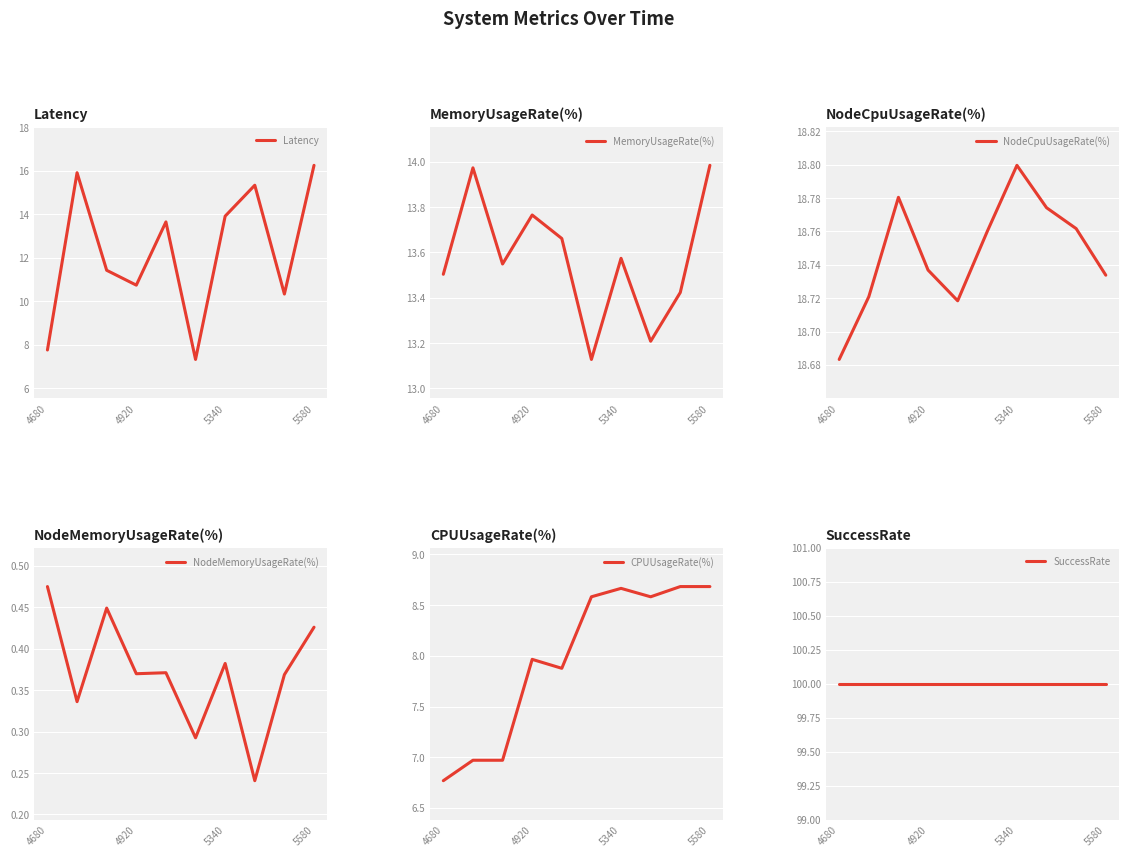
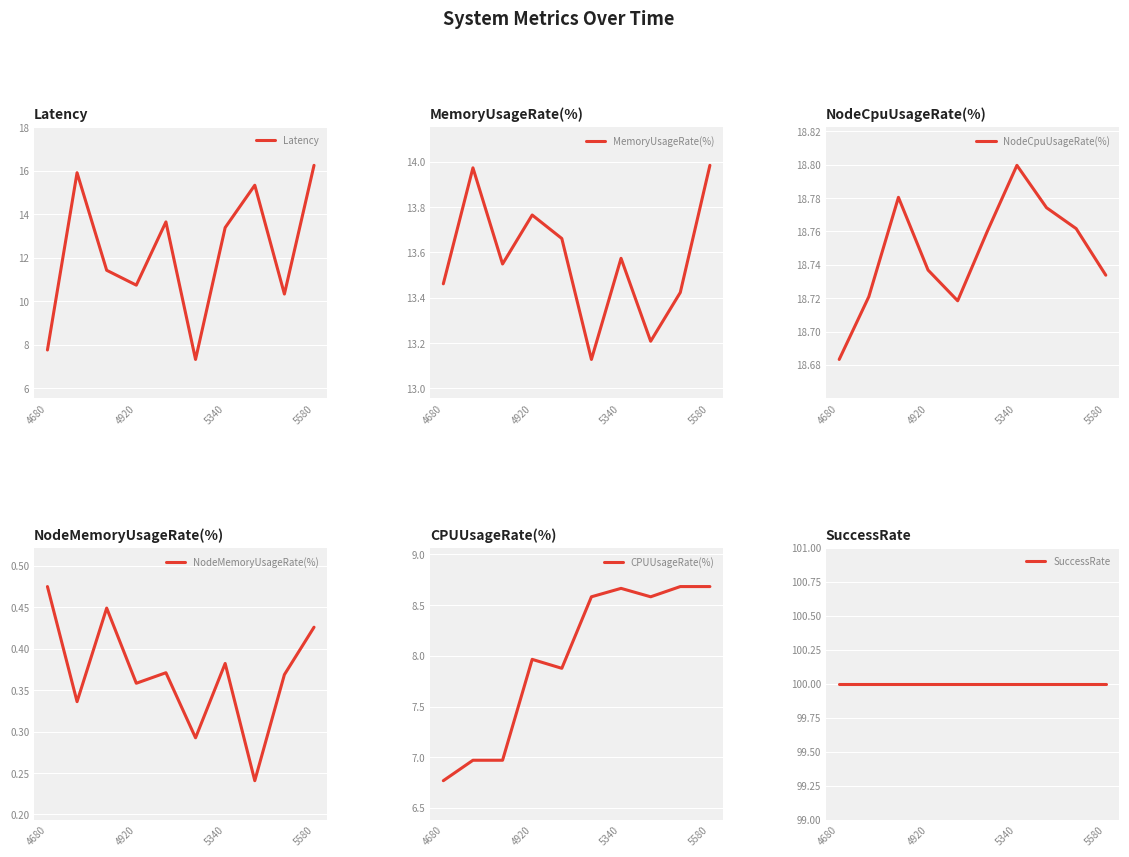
  {
    "Latency": {
      "4680": 7.8,
      "4920": 10.7,
-     "5340": 13.9,
+     "5340": 13.4,
      "5580": 16.3
    },
    "MemoryUsageRate(%)": {
-     "4680": 13.50,
+     "4680": 13.46,
      "4920": 13.77,
      "5340": 13.57,
      "5580": 13.98
    },
    "NodeCpuUsageRate(%)": {
      "4680": 18.683,
      "4920": 18.737,
      "5340": 18.800,
      "5580": 18.734
    },
    "NodeMemoryUsageRate(%)": {
      "4680": 0.47,
-     "4920": 0.37,
+     "4920": 0.36,
      "5340": 0.38,
      "5580": 0.43
    },
    "CPUUsageRate(%)": {
      "4680": 6.77,
      "4920": 7.96,
      "5340": 8.66,
      "5580": 8.68
    },
    "SuccessRate": {
      "4680": 100.00,
      "4920": 100.00,
      "5340": 100.00,
      "5580": 100.00
    }
  }
